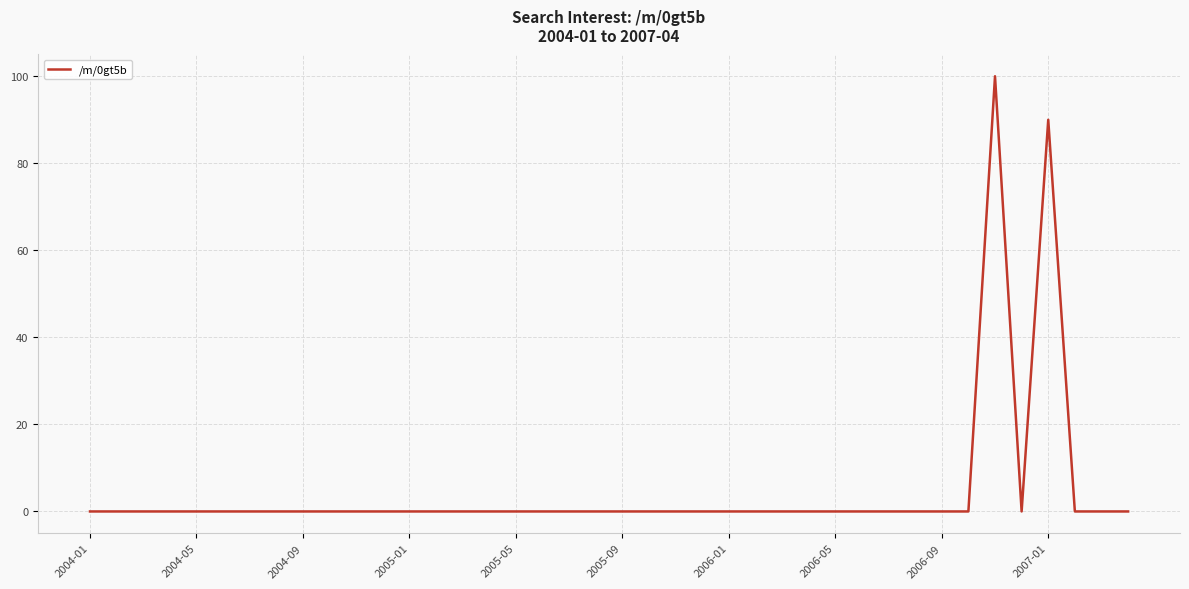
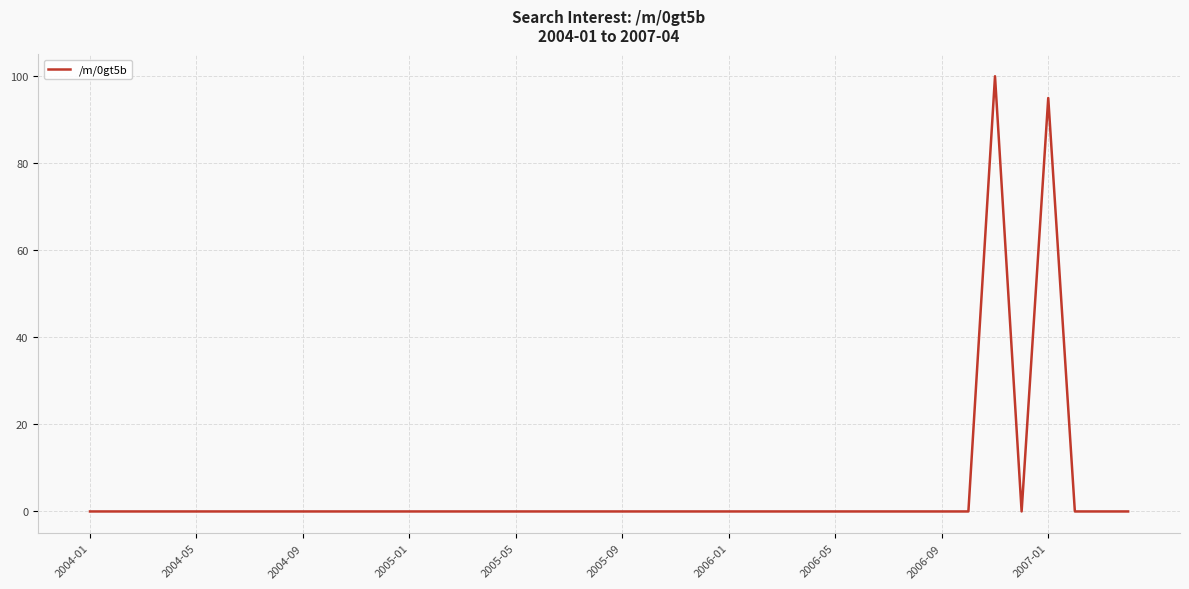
  {
    "2004-01": 0,
    "2004-05": 0,
    "2004-09": 0,
    "2005-01": 0,
    "2005-05": 0,
    "2005-09": 0,
    "2006-01": 0,
    "2006-05": 0,
    "2006-09": 0,
-   "2007-01": 90
+   "2007-01": 95
  }
